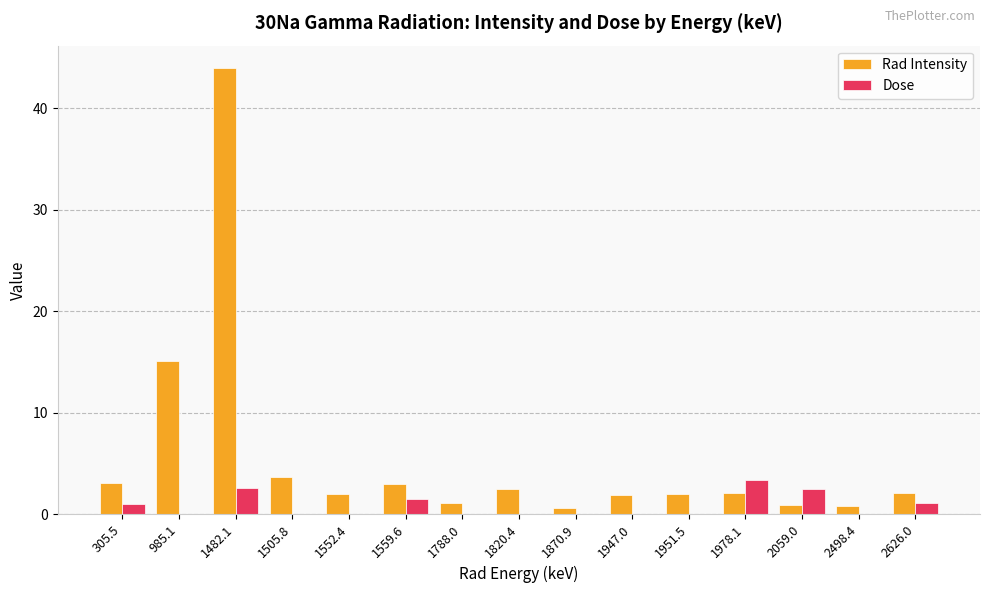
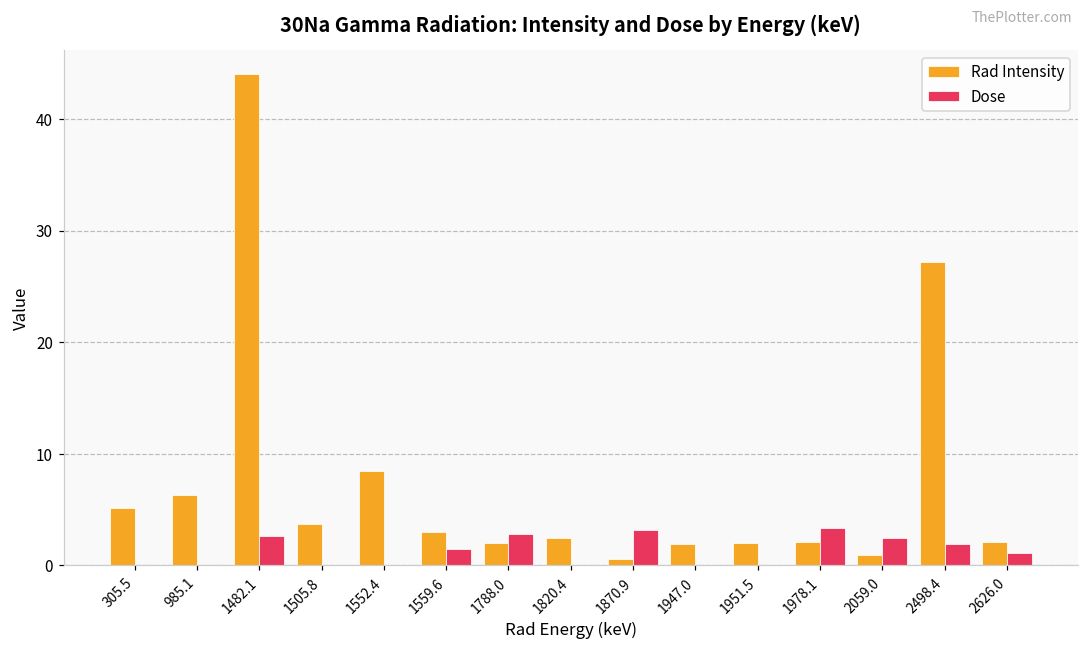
  {
    "Rad Intensity": {
-     "305.5": 3.1,
-     "985.1": 15.1,
+     "305.5": 5.1,
+     "985.1": 6.3,
      "1482.1": 44.0,
      "1505.8": 3.7,
-     "1552.4": 2.0,
+     "1552.4": 8.5,
      "1559.6": 3.0,
-     "1788.0": 1.1,
+     "1788.0": 2.0,
      "1820.4": 2.5,
      "1870.9": 0.6,
      "1947.0": 1.9,
      "1951.5": 2.0,
      "1978.1": 2.1,
      "2059.0": 0.9,
-     "2498.4": 0.8,
+     "2498.4": 27.2,
      "2626.0": 2.1
    },
    "Dose": {
-     "305.5": 1.0,
+     "305.5": 0.0,
      "1482.1": 2.6,
      "1559.6": 1.5,
-     "1788.0": 0.0,
-     "1870.9": 0.0,
+     "1788.0": 2.8,
+     "1870.9": 3.2,
      "1978.1": 3.3,
      "2059.0": 2.5,
-     "2498.4": 0.0,
+     "2498.4": 1.9,
      "2626.0": 1.1
    }
  }
